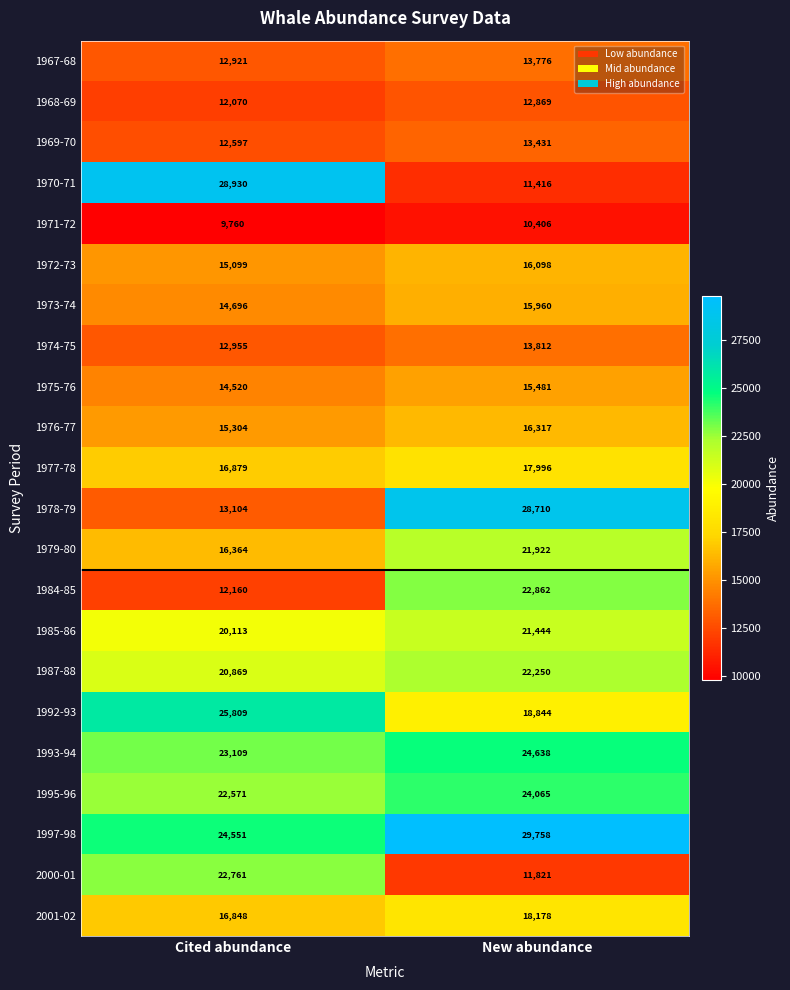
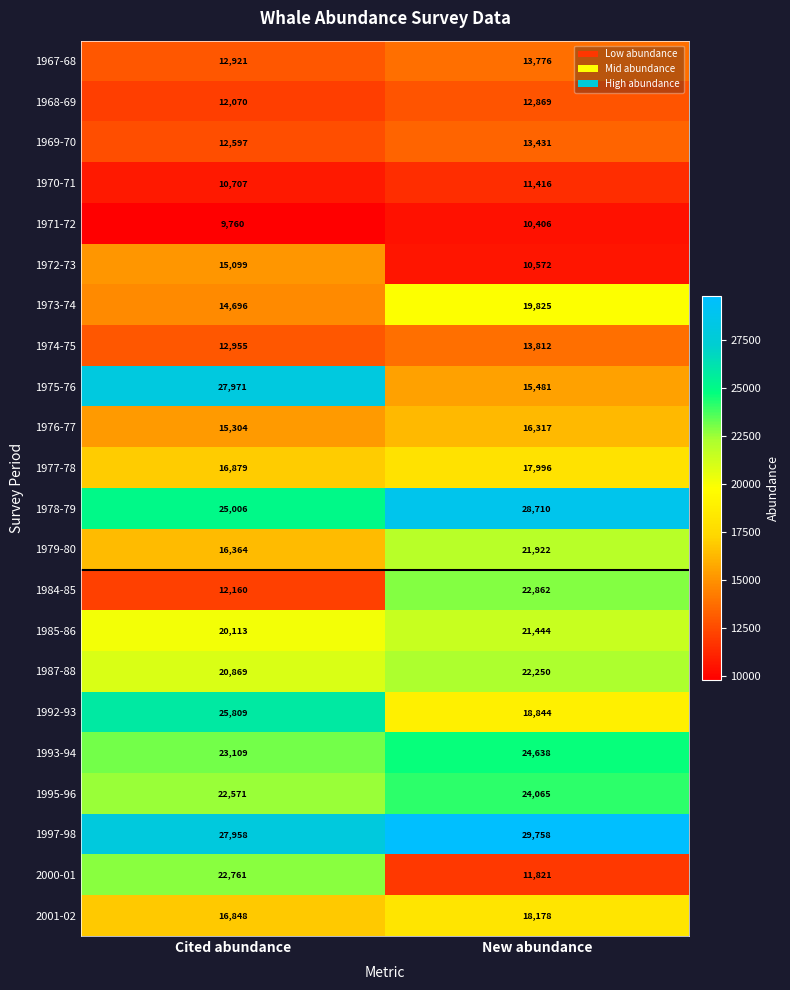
  {
    "1967-68": {
      "Cited abundance": "12,921",
      "New abundance": "13,776"
    },
    "1968-69": {
      "Cited abundance": "12,070",
      "New abundance": "12,869"
    },
    "1969-70": {
      "Cited abundance": "12,597",
      "New abundance": "13,431"
    },
    "1970-71": {
-     "Cited abundance": "28,930",
+     "Cited abundance": "10,707",
      "New abundance": "11,416"
    },
    "1971-72": {
      "Cited abundance": "9,760",
      "New abundance": "10,406"
    },
    "1972-73": {
      "Cited abundance": "15,099",
-     "New abundance": "16,098"
+     "New abundance": "10,572"
    },
    "1973-74": {
      "Cited abundance": "14,696",
-     "New abundance": "15,960"
+     "New abundance": "19,825"
    },
    "1974-75": {
      "Cited abundance": "12,955",
      "New abundance": "13,812"
    },
    "1975-76": {
-     "Cited abundance": "14,520",
+     "Cited abundance": "27,971",
      "New abundance": "15,481"
    },
    "1976-77": {
      "Cited abundance": "15,304",
      "New abundance": "16,317"
    },
    "1977-78": {
      "Cited abundance": "16,879",
      "New abundance": "17,996"
    },
    "1978-79": {
-     "Cited abundance": "13,104",
+     "Cited abundance": "25,006",
      "New abundance": "28,710"
    },
    "1979-80": {
      "Cited abundance": "16,364",
      "New abundance": "21,922"
    },
    "1984-85": {
      "Cited abundance": "12,160",
      "New abundance": "22,862"
    },
    "1985-86": {
      "Cited abundance": "20,113",
      "New abundance": "21,444"
    },
    "1987-88": {
      "Cited abundance": "20,869",
      "New abundance": "22,250"
    },
    "1992-93": {
      "Cited abundance": "25,809",
      "New abundance": "18,844"
    },
    "1993-94": {
      "Cited abundance": "23,109",
      "New abundance": "24,638"
    },
    "1995-96": {
      "Cited abundance": "22,571",
      "New abundance": "24,065"
    },
    "1997-98": {
-     "Cited abundance": "24,551",
+     "Cited abundance": "27,958",
      "New abundance": "29,758"
    },
    "2000-01": {
      "Cited abundance": "22,761",
      "New abundance": "11,821"
    },
    "2001-02": {
      "Cited abundance": "16,848",
      "New abundance": "18,178"
    }
  }
